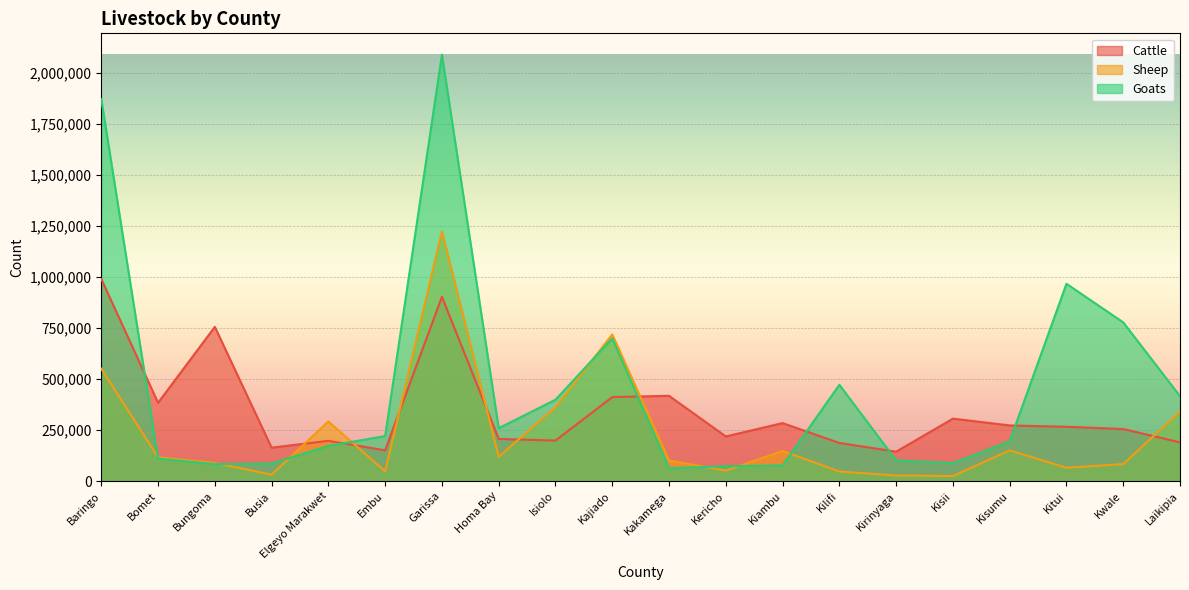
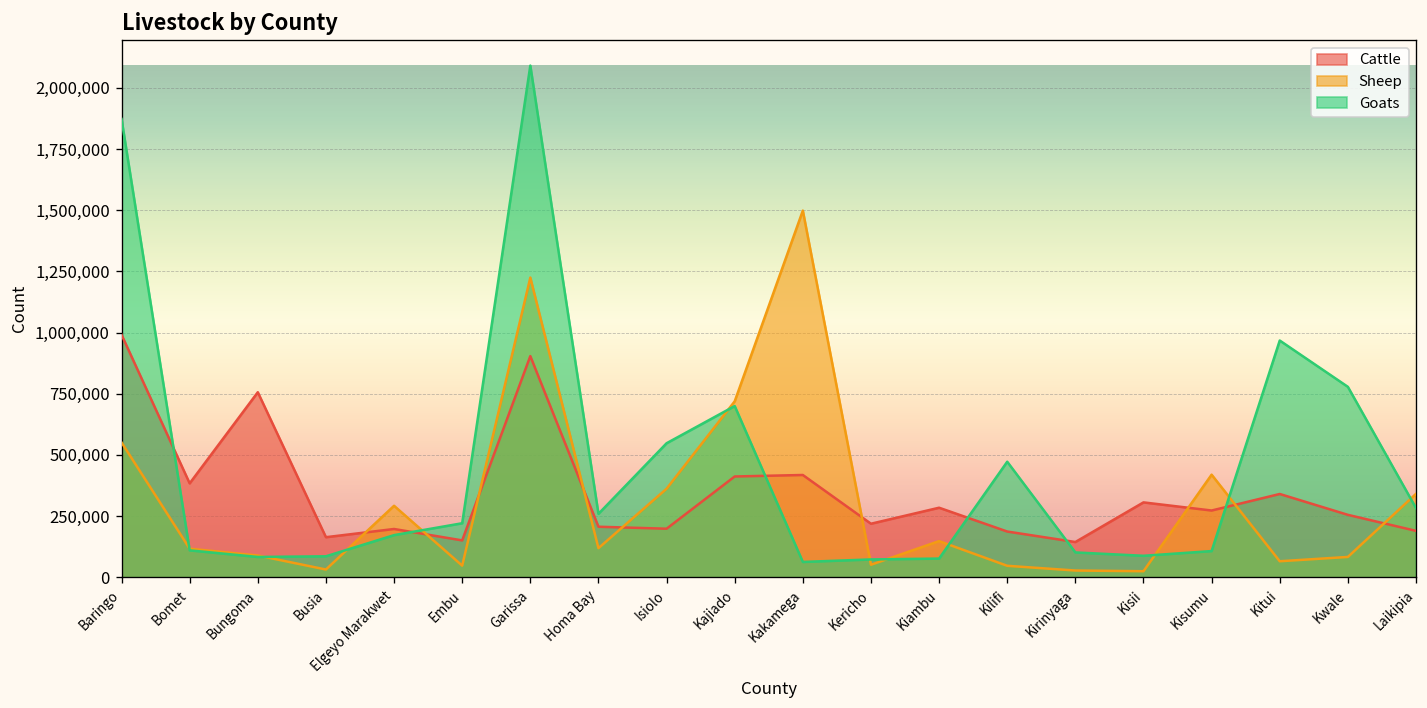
  {
    "Cattle": {
      "Baringo": "990,000",
      "Bomet": "380,000",
      "Bungoma": "760,000",
      "Busia": "160,000",
      "Elgeyo Marakwet": "200,000",
      "Embu": "150,000",
      "Garissa": "900,000",
      "Homa Bay": "210,000",
      "Isiolo": "200,000",
      "Kajiado": "410,000",
      "Kakamega": "420,000",
      "Kericho": "220,000",
      "Kiambu": "280,000",
      "Kilifi": "190,000",
      "Kirinyaga": "140,000",
      "Kisii": "310,000",
      "Kisumu": "270,000",
-     "Kitui": "270,000",
+     "Kitui": "340,000",
      "Kwale": "260,000",
      "Laikipia": "190,000"
    },
    "Sheep": {
      "Baringo": "550,000",
      "Busia": "30,000",
      "Elgeyo Marakwet": "290,000",
      "Embu": "50,000",
      "Garissa": "1,220,000",
      "Homa Bay": "120,000",
      "Isiolo": "360,000",
      "Kajiado": "720,000",
-     "Kakamega": "100,000",
+     "Kakamega": "1,500,000",
      "Kericho": "50,000",
      "Kiambu": "150,000",
      "Kilifi": "50,000",
      "Kirinyaga": "30,000",
      "Kisii": "20,000",
-     "Kisumu": "150,000",
+     "Kisumu": "420,000",
      "Kitui": "70,000",
      "Kwale": "80,000",
      "Laikipia": "340,000"
    },
    "Goats": {
      "Baringo": "1,870,000",
      "Busia": "90,000",
      "Elgeyo Marakwet": "170,000",
      "Embu": "220,000",
      "Garissa": "2,090,000",
      "Homa Bay": "260,000",
-     "Isiolo": "400,000",
+     "Isiolo": "550,000",
      "Kajiado": "700,000",
      "Kakamega": "60,000",
      "Kericho": "70,000",
      "Kiambu": "80,000",
      "Kilifi": "470,000",
      "Kirinyaga": "100,000",
      "Kisii": "90,000",
-     "Kisumu": "190,000",
+     "Kisumu": "110,000",
      "Kitui": "970,000",
      "Kwale": "780,000",
-     "Laikipia": "420,000"
+     "Laikipia": "280,000"
    }
  }
